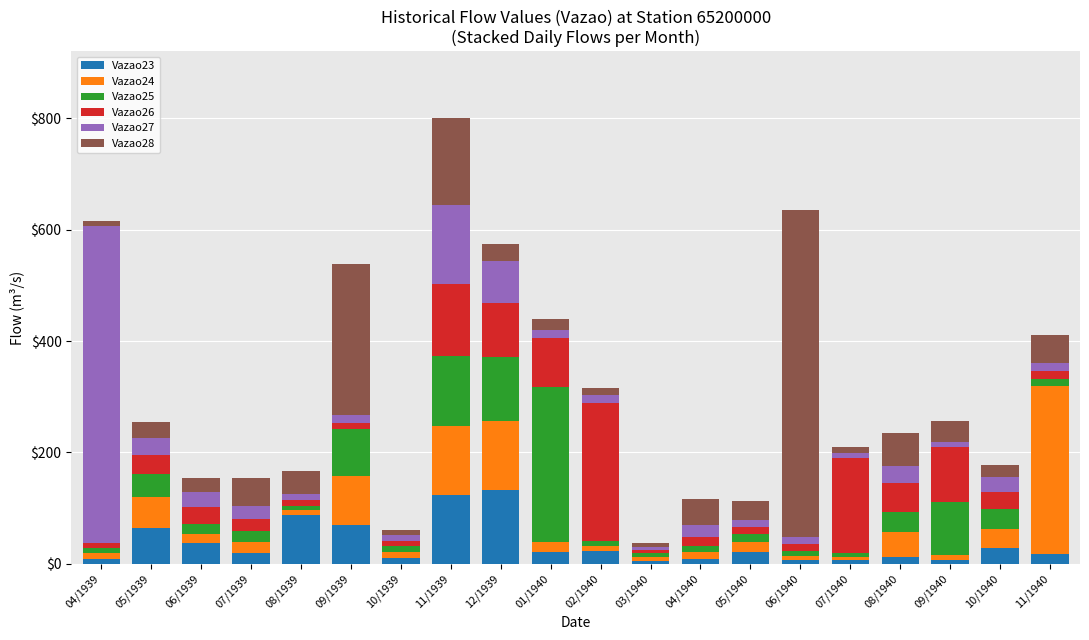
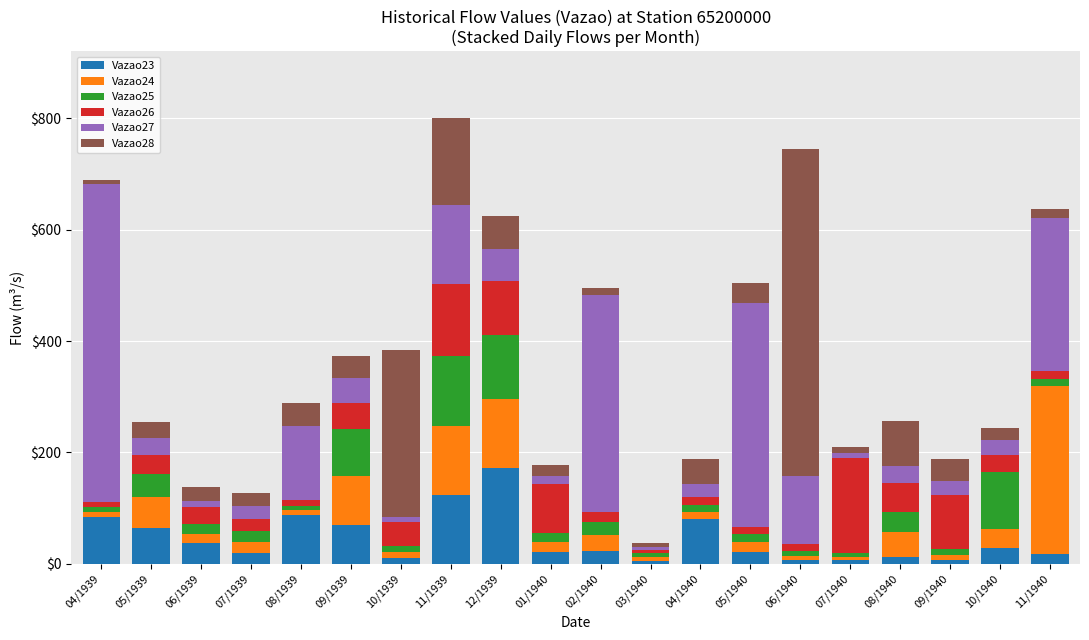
  {
    "Vazao23": {
-     "04/1939": "$10",
+     "04/1939": "$80",
      "05/1939": "$70",
      "06/1939": "$40",
      "07/1939": "$20",
      "08/1939": "$90",
      "09/1939": "$70",
      "10/1939": "$10",
      "11/1939": "$120",
-     "12/1939": "$130",
+     "12/1939": "$170",
      "01/1940": "$20",
      "02/1940": "$20",
      "03/1940": "$10",
-     "04/1940": "$10",
+     "04/1940": "$80",
      "05/1940": "$20",
      "06/1940": "$10",
      "07/1940": "$10",
      "08/1940": "$10",
      "09/1940": "$10",
      "10/1940": "$30",
      "11/1940": "$20"
    },
    "Vazao24": {
      "04/1939": "$10",
      "05/1939": "$60",
      "06/1939": "$20",
      "07/1939": "$20",
      "08/1939": "$10",
      "09/1939": "$90",
      "10/1939": "$10",
      "11/1939": "$120",
      "12/1939": "$120",
      "01/1940": "$20",
-     "02/1940": "$10",
+     "02/1940": "$30",
      "03/1940": "$10",
      "04/1940": "$10",
      "05/1940": "$20",
      "06/1940": "$10",
      "07/1940": "$10",
      "08/1940": "$40",
      "09/1940": "$10",
      "10/1940": "$30",
      "11/1940": "$300"
    },
    "Vazao25": {
      "04/1939": "$10",
      "05/1939": "$40",
      "06/1939": "$20",
      "07/1939": "$20",
      "08/1939": "$10",
      "09/1939": "$80",
      "10/1939": "$10",
      "11/1939": "$130",
      "12/1939": "$110",
-     "01/1940": "$280",
-     "02/1940": "$10",
+     "01/1940": "$20",
+     "02/1940": "$20",
      "03/1940": "$10",
      "04/1940": "$10",
      "05/1940": "$10",
      "06/1940": "$10",
      "07/1940": "$10",
      "08/1940": "$40",
-     "09/1940": "$100",
-     "10/1940": "$40",
+     "09/1940": "$10",
+     "10/1940": "$100",
      "11/1940": "$10"
    },
    "Vazao26": {
      "04/1939": "$10",
      "05/1939": "$30",
      "06/1939": "$30",
      "07/1939": "$20",
      "08/1939": "$10",
-     "09/1939": "$10",
-     "10/1939": "$10",
+     "09/1939": "$50",
+     "10/1939": "$40",
      "11/1939": "$130",
      "12/1939": "$100",
      "01/1940": "$90",
-     "02/1940": "$250",
+     "02/1940": "$20",
      "03/1940": "$10",
      "04/1940": "$20",
      "05/1940": "$10",
      "06/1940": "$10",
      "07/1940": "$170",
      "08/1940": "$50",
      "09/1940": "$100",
      "10/1940": "$30",
      "11/1940": "$10"
    },
    "Vazao27": {
      "04/1939": "$570",
      "05/1939": "$30",
-     "06/1939": "$30",
+     "06/1939": "$10",
      "07/1939": "$20",
-     "08/1939": "$10",
-     "09/1939": "$10",
+     "08/1939": "$130",
+     "09/1939": "$40",
      "10/1939": "$10",
      "11/1939": "$140",
-     "12/1939": "$80",
+     "12/1939": "$60",
      "01/1940": "$10",
-     "02/1940": "$10",
+     "02/1940": "$390",
      "03/1940": "$10",
      "04/1940": "$20",
-     "05/1940": "$10",
-     "06/1940": "$10",
+     "05/1940": "$400",
+     "06/1940": "$120",
      "07/1940": "$10",
      "08/1940": "$30",
-     "09/1940": "$10",
+     "09/1940": "$30",
      "10/1940": "$30",
-     "11/1940": "$10"
+     "11/1940": "$270"
    },
    "Vazao28": {
      "04/1939": "$10",
      "05/1939": "$30",
      "06/1939": "$30",
-     "07/1939": "$50",
+     "07/1939": "$20",
      "08/1939": "$40",
-     "09/1939": "$270",
-     "10/1939": "$10",
+     "09/1939": "$40",
+     "10/1939": "$300",
      "11/1939": "$160",
-     "12/1939": "$30",
+     "12/1939": "$60",
      "01/1940": "$20",
      "02/1940": "$10",
      "03/1940": "$10",
      "04/1940": "$50",
      "05/1940": "$30",
      "06/1940": "$590",
      "07/1940": "$10",
-     "08/1940": "$60",
+     "08/1940": "$80",
      "09/1940": "$40",
      "10/1940": "$20",
-     "11/1940": "$50"
+     "11/1940": "$20"
    }
  }
